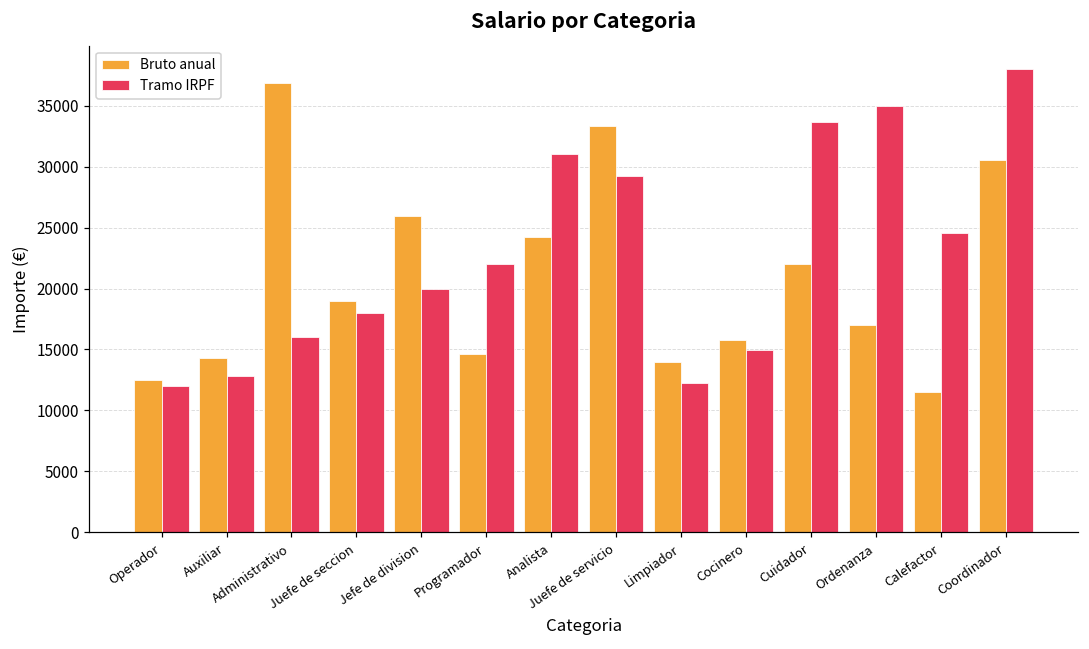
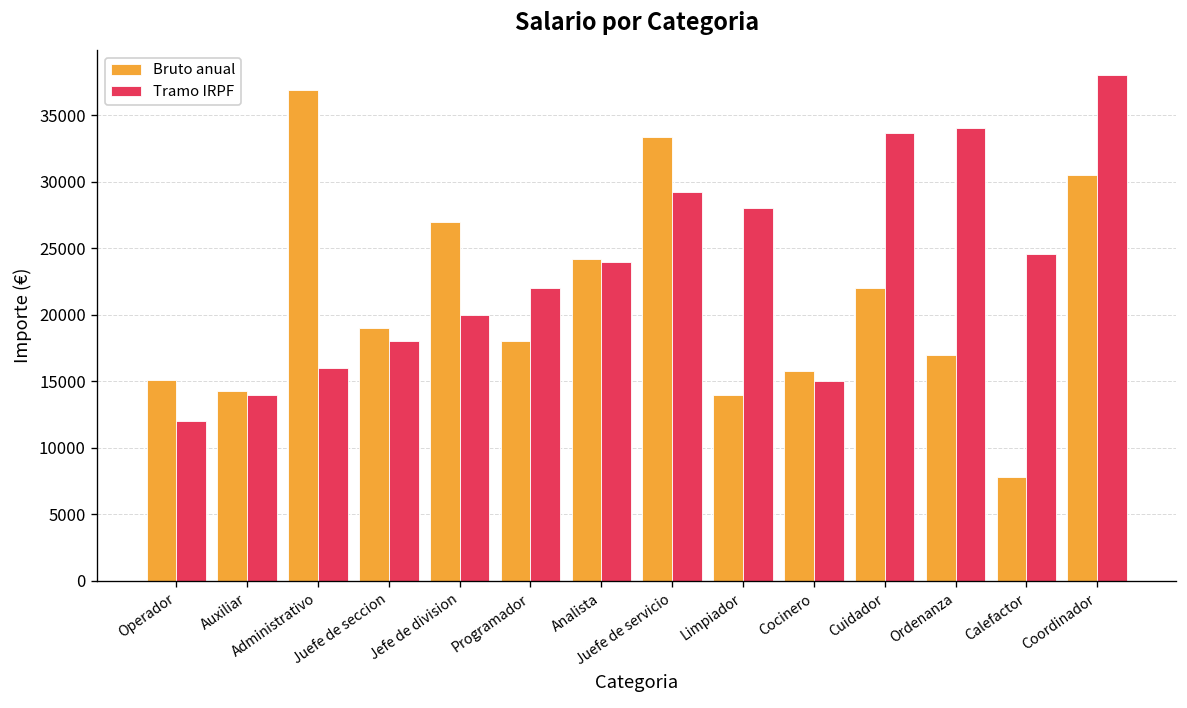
  {
    "Bruto anual": {
-     "Operador": 12500,
+     "Operador": 15100,
      "Auxiliar": 14300,
      "Administrativo": 36900,
      "Juefe de seccion": 19000,
-     "Jefe de division": 25900,
-     "Programador": 14600,
+     "Jefe de division": 27000,
+     "Programador": 18000,
      "Analista": 24200,
      "Juefe de servicio": 33300,
      "Limpiador": 14000,
      "Cocinero": 15800,
      "Cuidador": 22000,
      "Ordenanza": 17000,
-     "Calefactor": 11500,
+     "Calefactor": 7800,
      "Coordinador": 30500
    },
    "Tramo IRPF": {
      "Operador": 12000,
-     "Auxiliar": 12900,
+     "Auxiliar": 14000,
      "Administrativo": 16000,
      "Juefe de seccion": 18000,
      "Jefe de division": 20000,
      "Programador": 22000,
-     "Analista": 31100,
+     "Analista": 24000,
      "Juefe de servicio": 29200,
-     "Limpiador": 12300,
+     "Limpiador": 28000,
      "Cocinero": 15000,
      "Cuidador": 33700,
-     "Ordenanza": 35000,
+     "Ordenanza": 34000,
      "Calefactor": 24600,
      "Coordinador": 38000
    }
  }
